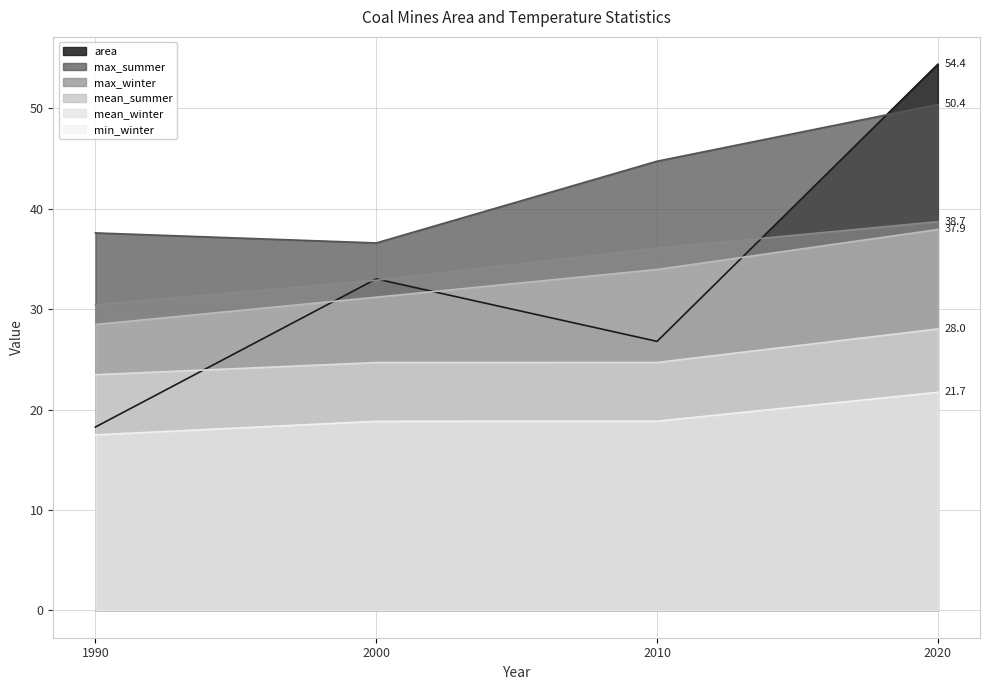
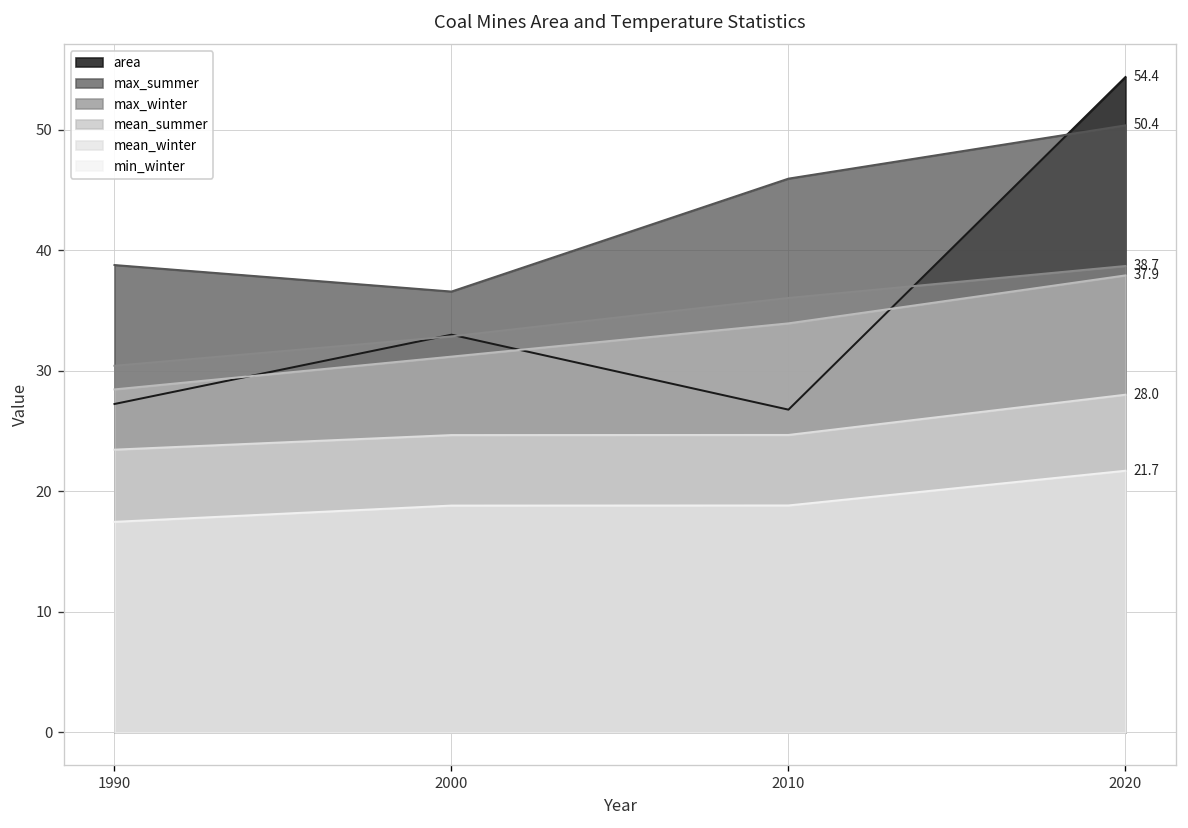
  {
    "area": {
-     "1990": 18.3,
+     "1990": 27.3,
      "2010": 26.8
    },
    "max_summer": {
-     "1990": 37.6,
+     "1990": 38.8,
      "2000": 36.6,
-     "2010": 44.7
+     "2010": 46.0
    },
    "max_winter": {
      "1990": 30.4,
      "2010": 36.1
    }
  }
